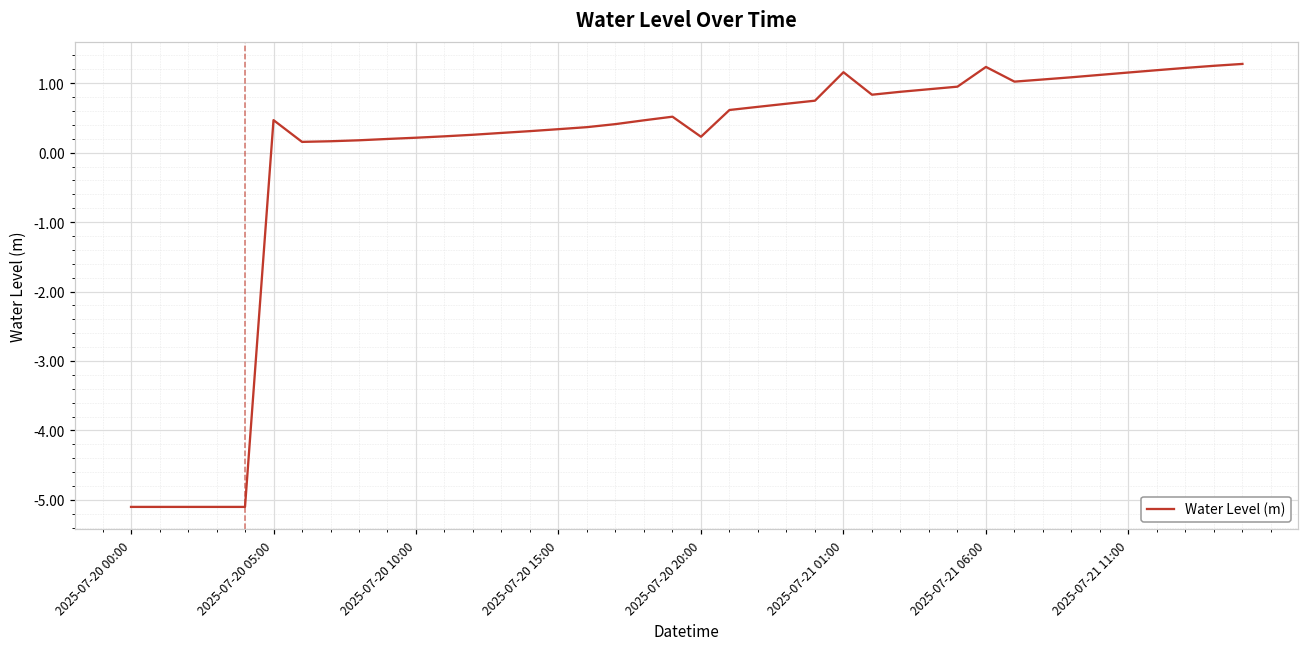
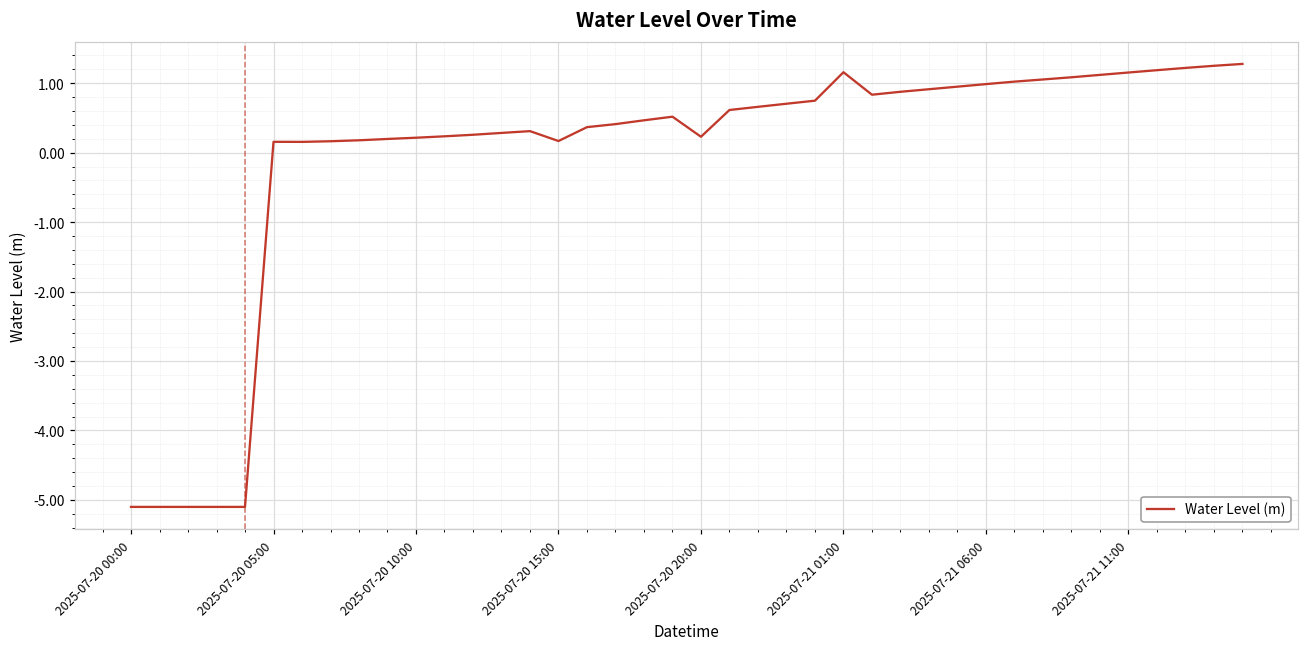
  {
    "2025-07-20 00:00": -5.1,
-   "2025-07-20 05:00": 0.5,
+   "2025-07-20 05:00": 0.2,
    "2025-07-20 10:00": 0.2,
-   "2025-07-20 15:00": 0.3,
+   "2025-07-20 15:00": 0.2,
    "2025-07-20 20:00": 0.2,
    "2025-07-21 01:00": 1.2,
-   "2025-07-21 06:00": 1.2,
+   "2025-07-21 06:00": 1.0,
    "2025-07-21 11:00": 1.2
  }
